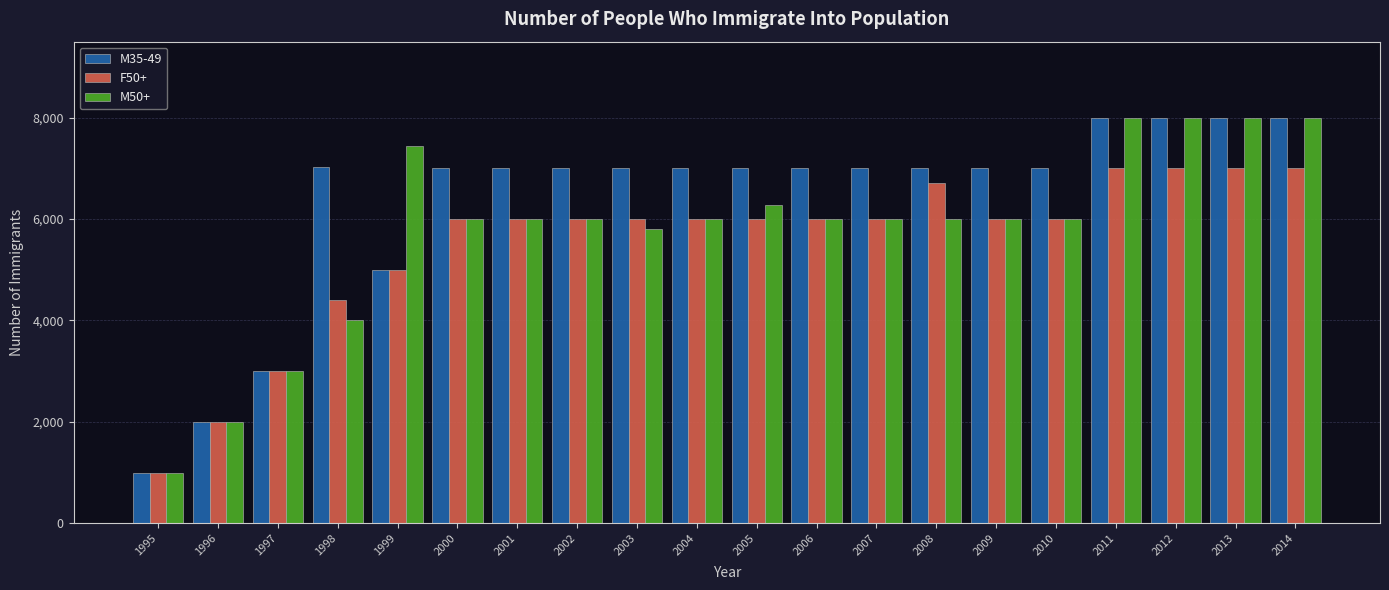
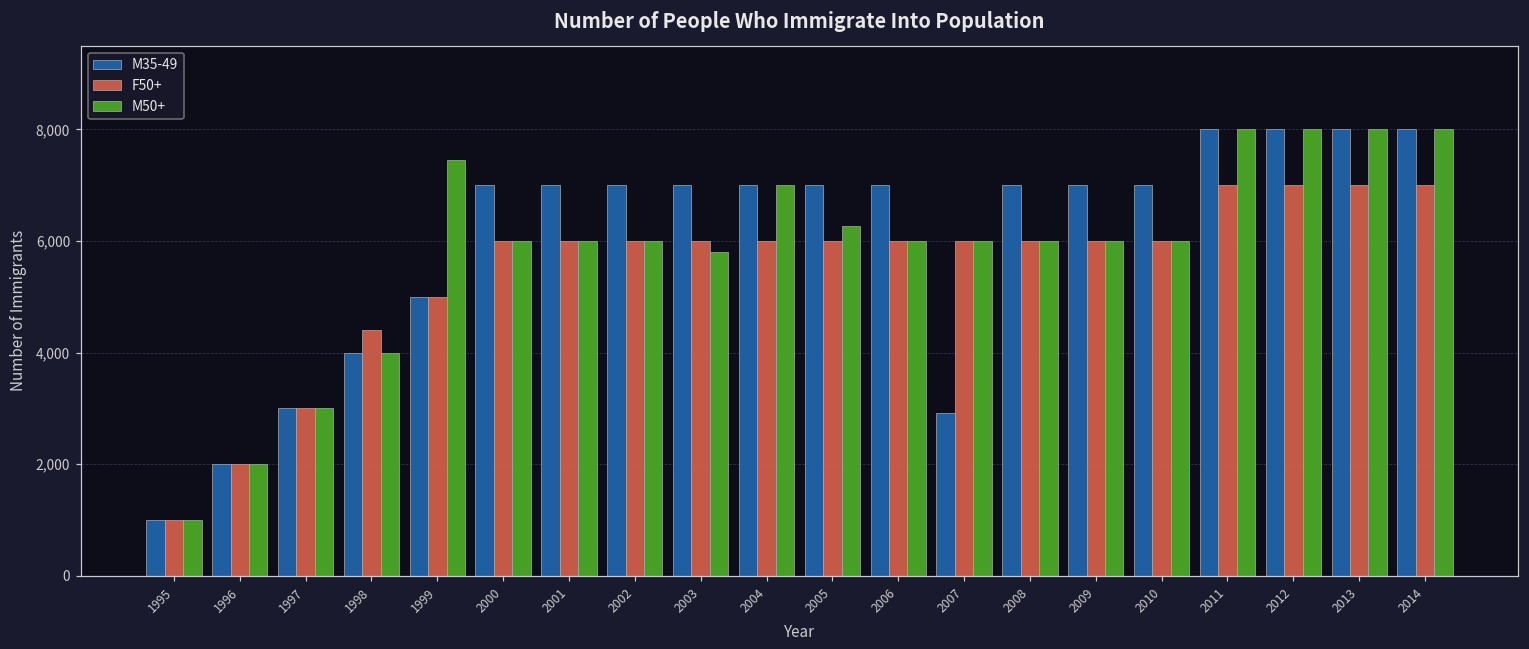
  {
    "M35-49": {
      "1995": "1,000",
      "1996": "2,000",
      "1997": "3,000",
-     "1998": "7,000",
+     "1998": "4,000",
      "1999": "5,000",
      "2000": "7,000",
      "2001": "7,000",
      "2002": "7,000",
      "2003": "7,000",
      "2004": "7,000",
      "2005": "7,000",
      "2006": "7,000",
-     "2007": "7,000",
+     "2007": "2,900",
      "2008": "7,000",
      "2009": "7,000",
      "2010": "7,000",
      "2011": "8,000",
      "2012": "8,000",
      "2013": "8,000",
      "2014": "8,000"
    },
    "F50+": {
      "1995": "1,000",
      "1996": "2,000",
      "1997": "3,000",
      "1998": "4,400",
      "1999": "5,000",
      "2000": "6,000",
      "2001": "6,000",
      "2002": "6,000",
      "2003": "6,000",
      "2004": "6,000",
      "2005": "6,000",
      "2006": "6,000",
      "2007": "6,000",
-     "2008": "6,700",
+     "2008": "6,000",
      "2009": "6,000",
      "2010": "6,000",
      "2011": "7,000",
      "2012": "7,000",
      "2013": "7,000",
      "2014": "7,000"
    },
    "M50+": {
      "1995": "1,000",
      "1996": "2,000",
      "1997": "3,000",
      "1998": "4,000",
      "1999": "7,500",
      "2000": "6,000",
      "2001": "6,000",
      "2002": "6,000",
      "2003": "5,800",
-     "2004": "6,000",
+     "2004": "7,000",
      "2005": "6,300",
      "2006": "6,000",
      "2007": "6,000",
      "2008": "6,000",
      "2009": "6,000",
      "2010": "6,000",
      "2011": "8,000",
      "2012": "8,000",
      "2013": "8,000",
      "2014": "8,000"
    }
  }
